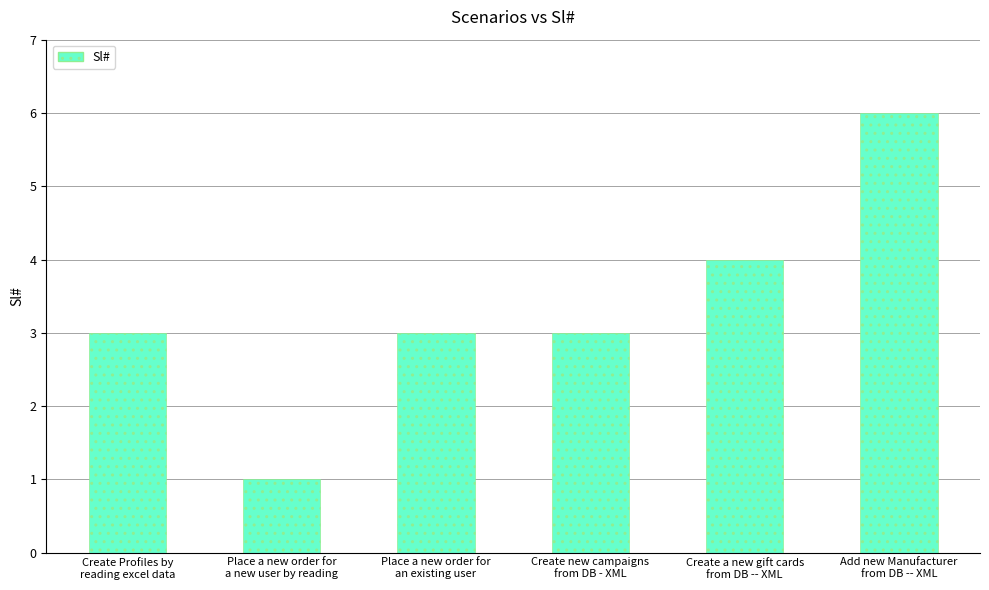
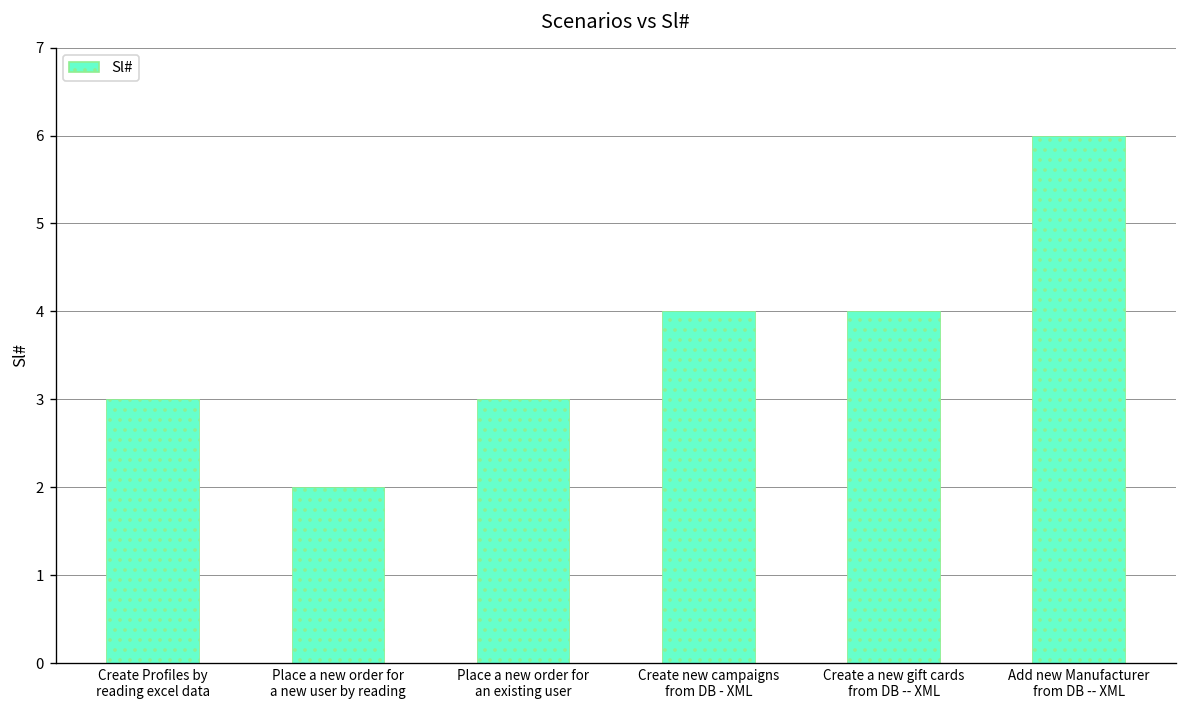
  {
    "Create Profiles by reading excel data": 3,
-   "Place a new order for a new user by reading": 1,
+   "Place a new order for a new user by reading": 2,
    "Place a new order for an existing user": 3,
-   "Create new campaigns from DB - XML": 3,
+   "Create new campaigns from DB - XML": 4,
    "Create a new gift cards from DB -- XML": 4,
    "Add new Manufacturer from DB -- XML": 6
  }
